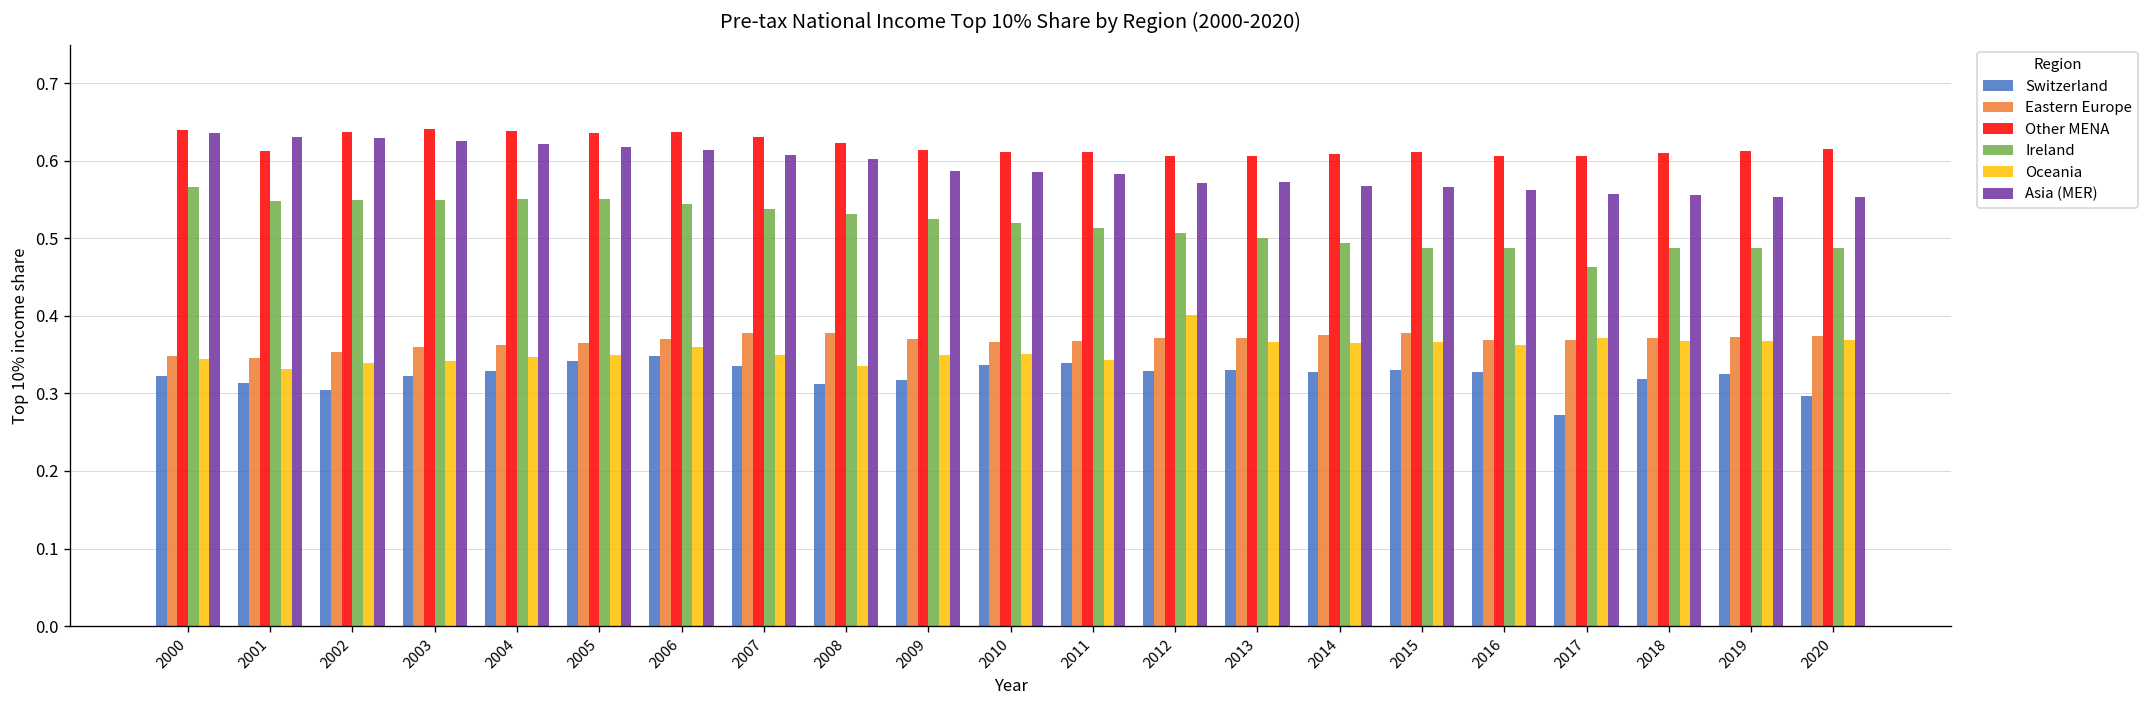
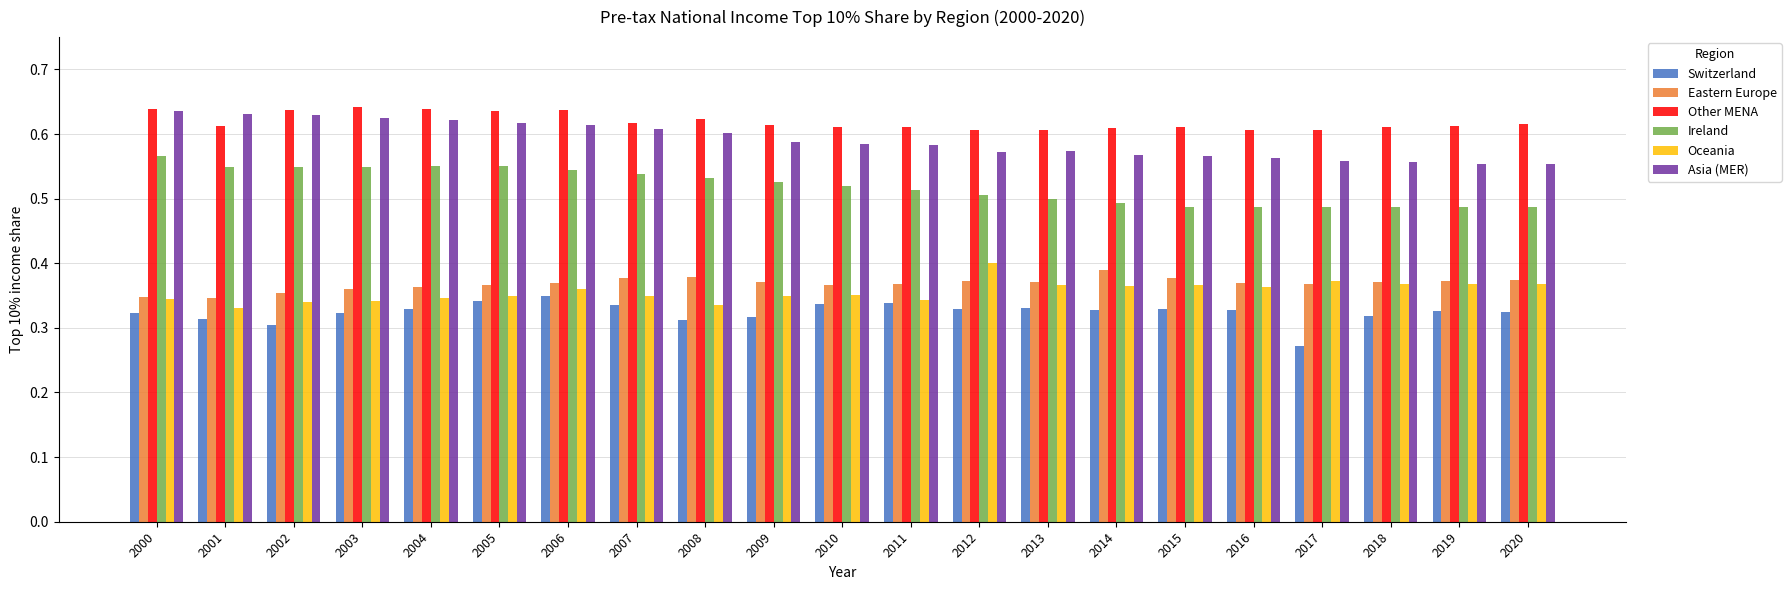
  {
    "Switzerland": {
      "2000": 0.32,
      "2001": 0.31,
      "2002": 0.30,
      "2003": 0.32,
      "2004": 0.33,
      "2005": 0.34,
      "2006": 0.35,
      "2007": 0.34,
      "2008": 0.31,
      "2009": 0.32,
      "2010": 0.34,
      "2011": 0.34,
      "2012": 0.33,
      "2013": 0.33,
      "2014": 0.33,
      "2015": 0.33,
      "2016": 0.33,
      "2017": 0.27,
      "2018": 0.32,
      "2019": 0.33,
-     "2020": 0.30
+     "2020": 0.32
    },
    "Eastern Europe": {
      "2000": 0.35,
      "2001": 0.35,
      "2002": 0.35,
      "2003": 0.36,
      "2004": 0.36,
      "2005": 0.37,
      "2006": 0.37,
      "2007": 0.38,
      "2008": 0.38,
      "2009": 0.37,
      "2010": 0.37,
      "2011": 0.37,
      "2012": 0.37,
      "2013": 0.37,
-     "2014": 0.37,
+     "2014": 0.39,
      "2015": 0.38,
      "2016": 0.37,
      "2017": 0.37,
      "2018": 0.37,
      "2019": 0.37,
      "2020": 0.37
    },
    "Other MENA": {
      "2000": 0.64,
      "2001": 0.61,
      "2002": 0.64,
      "2003": 0.64,
      "2004": 0.64,
      "2005": 0.64,
      "2006": 0.64,
-     "2007": 0.63,
+     "2007": 0.62,
      "2008": 0.62,
      "2009": 0.61,
      "2010": 0.61,
      "2011": 0.61,
      "2012": 0.61,
      "2013": 0.61,
      "2014": 0.61,
      "2015": 0.61,
      "2016": 0.61,
      "2017": 0.61,
      "2018": 0.61,
      "2019": 0.61,
      "2020": 0.62
    },
    "Ireland": {
      "2000": 0.57,
      "2001": 0.55,
      "2002": 0.55,
      "2003": 0.55,
      "2004": 0.55,
      "2005": 0.55,
      "2006": 0.54,
      "2007": 0.54,
      "2008": 0.53,
      "2009": 0.53,
      "2010": 0.52,
      "2011": 0.51,
      "2012": 0.51,
      "2013": 0.50,
      "2014": 0.49,
      "2015": 0.49,
      "2016": 0.49,
-     "2017": 0.46,
+     "2017": 0.49,
      "2018": 0.49,
      "2019": 0.49,
      "2020": 0.49
    },
    "Oceania": {
      "2000": 0.34,
      "2001": 0.33,
      "2002": 0.34,
      "2003": 0.34,
      "2004": 0.35,
      "2005": 0.35,
      "2006": 0.36,
      "2007": 0.35,
      "2008": 0.34,
      "2009": 0.35,
      "2010": 0.35,
      "2011": 0.34,
      "2012": 0.40,
      "2013": 0.37,
      "2014": 0.36,
      "2015": 0.37,
      "2016": 0.36,
      "2017": 0.37,
      "2018": 0.37,
      "2019": 0.37,
      "2020": 0.37
    },
    "Asia (MER)": {
      "2000": 0.64,
      "2001": 0.63,
      "2002": 0.63,
      "2003": 0.63,
      "2004": 0.62,
      "2005": 0.62,
      "2006": 0.61,
      "2007": 0.61,
      "2008": 0.60,
      "2009": 0.59,
      "2010": 0.59,
      "2011": 0.58,
      "2012": 0.57,
      "2013": 0.57,
      "2014": 0.57,
      "2015": 0.57,
      "2016": 0.56,
      "2017": 0.56,
      "2018": 0.56,
      "2019": 0.55,
      "2020": 0.55
    }
  }
